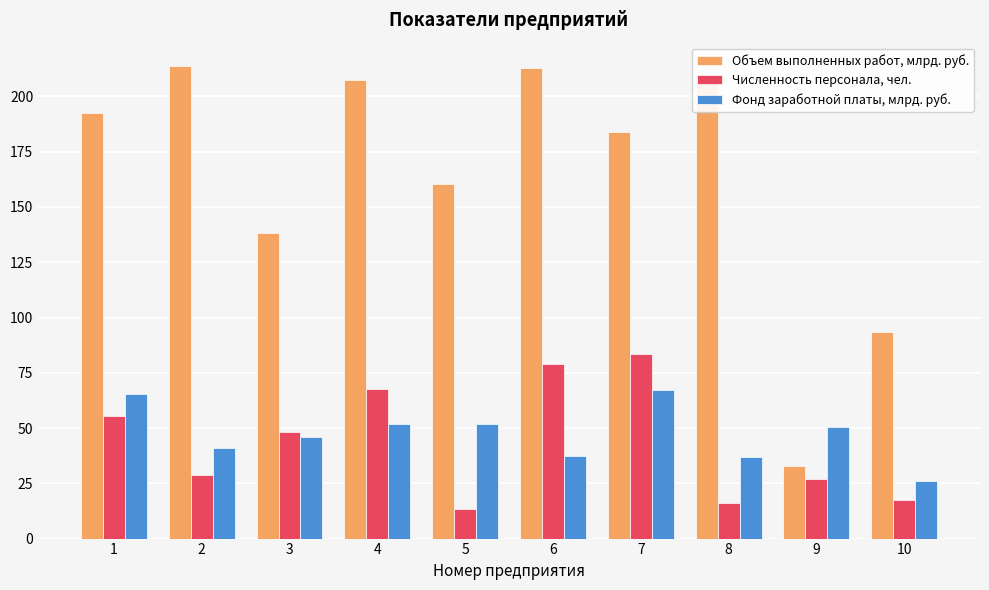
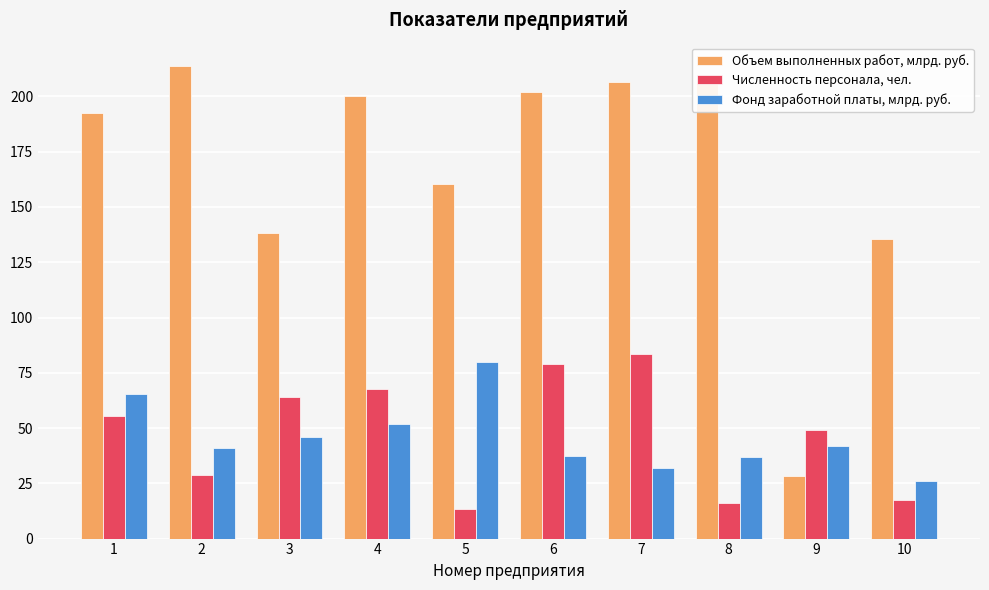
  {
    "Объем выполненных работ, млрд. руб.": {
      "1": 193,
      "2": 214,
      "3": 138,
-     "4": 207,
+     "4": 200,
      "5": 160,
-     "6": 213,
-     "7": 184,
-     "9": 33,
-     "10": 93
+     "6": 202,
+     "7": 207,
+     "9": 28,
+     "10": 136
    },
    "Численность персонала, чел.": {
      "1": 55,
      "2": 29,
-     "3": 48,
+     "3": 64,
      "4": 68,
      "5": 13,
      "6": 79,
      "7": 84,
      "8": 16,
-     "9": 27,
+     "9": 49,
      "10": 17
    },
    "Фонд заработной платы, млрд. руб.": {
      "1": 65,
      "2": 41,
      "3": 46,
      "4": 52,
-     "5": 52,
+     "5": 80,
      "6": 37,
-     "7": 67,
+     "7": 32,
      "8": 37,
-     "9": 51,
+     "9": 42,
      "10": 26
    }
  }
